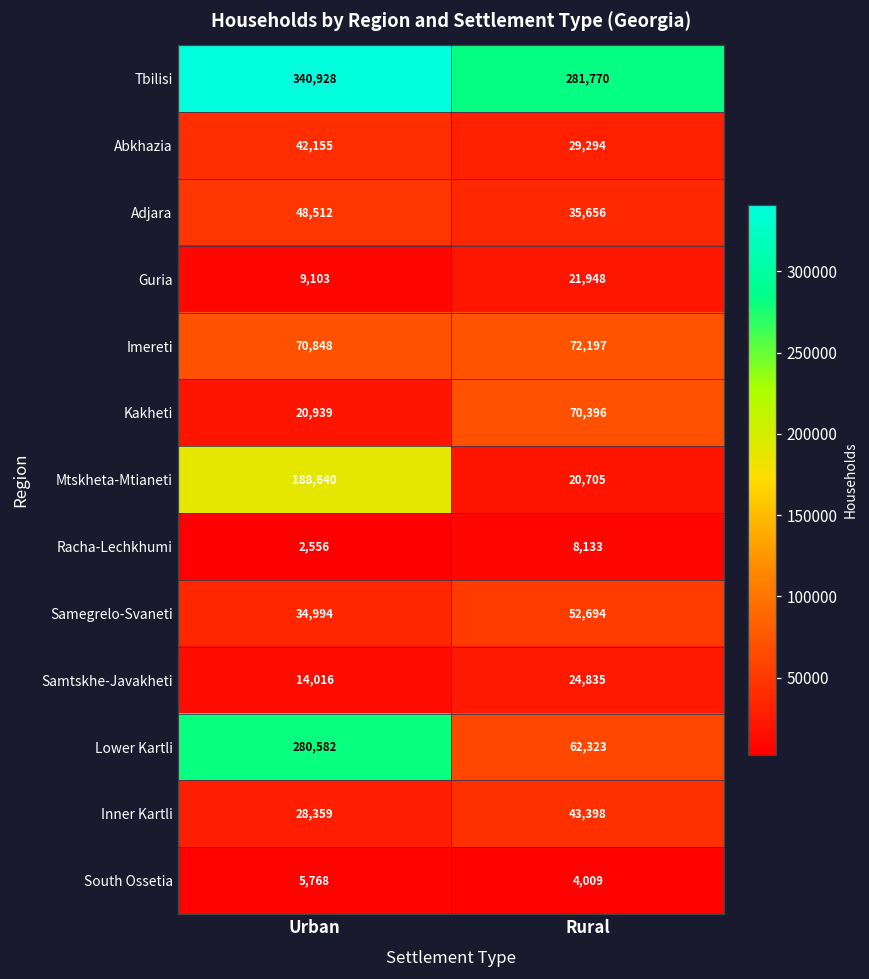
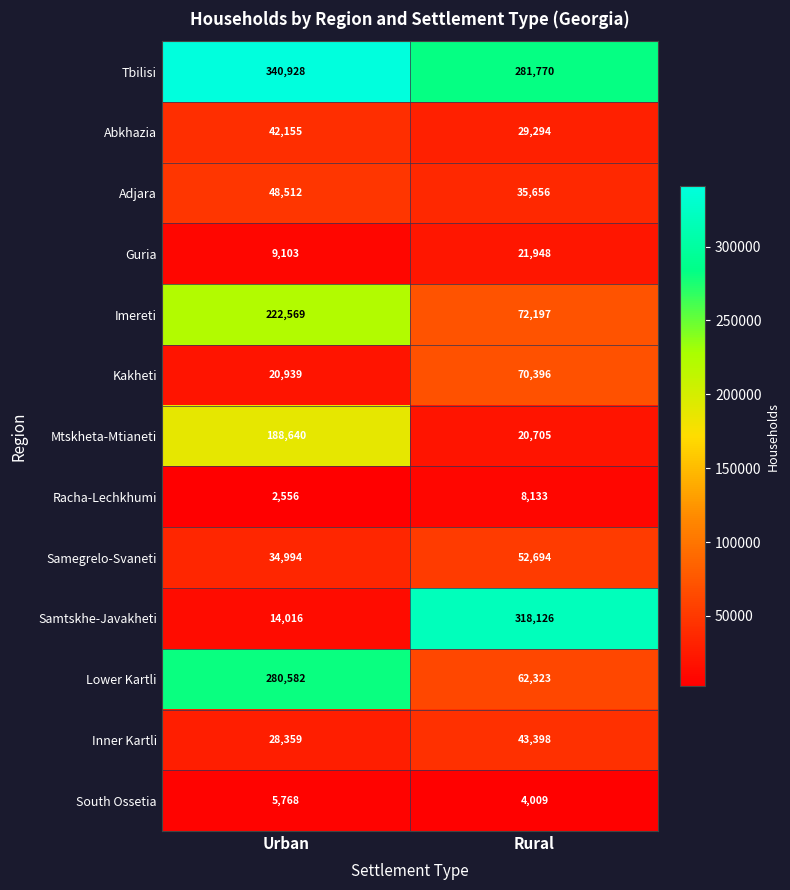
  {
    "Tbilisi": {
      "Urban": "340,928",
      "Rural": "281,770"
    },
    "Abkhazia": {
      "Urban": "42,155",
      "Rural": "29,294"
    },
    "Adjara": {
      "Urban": "48,512",
      "Rural": "35,656"
    },
    "Guria": {
      "Urban": "9,103",
      "Rural": "21,948"
    },
    "Imereti": {
-     "Urban": "70,848",
+     "Urban": "222,569",
      "Rural": "72,197"
    },
    "Kakheti": {
      "Urban": "20,939",
      "Rural": "70,396"
    },
    "Mtskheta-Mtianeti": {
      "Urban": "188,640",
      "Rural": "20,705"
    },
    "Racha-Lechkhumi": {
      "Urban": "2,556",
      "Rural": "8,133"
    },
    "Samegrelo-Svaneti": {
      "Urban": "34,994",
      "Rural": "52,694"
    },
    "Samtskhe-Javakheti": {
      "Urban": "14,016",
-     "Rural": "24,835"
+     "Rural": "318,126"
    },
    "Lower Kartli": {
      "Urban": "280,582",
      "Rural": "62,323"
    },
    "Inner Kartli": {
      "Urban": "28,359",
      "Rural": "43,398"
    },
    "South Ossetia": {
      "Urban": "5,768",
      "Rural": "4,009"
    }
  }
